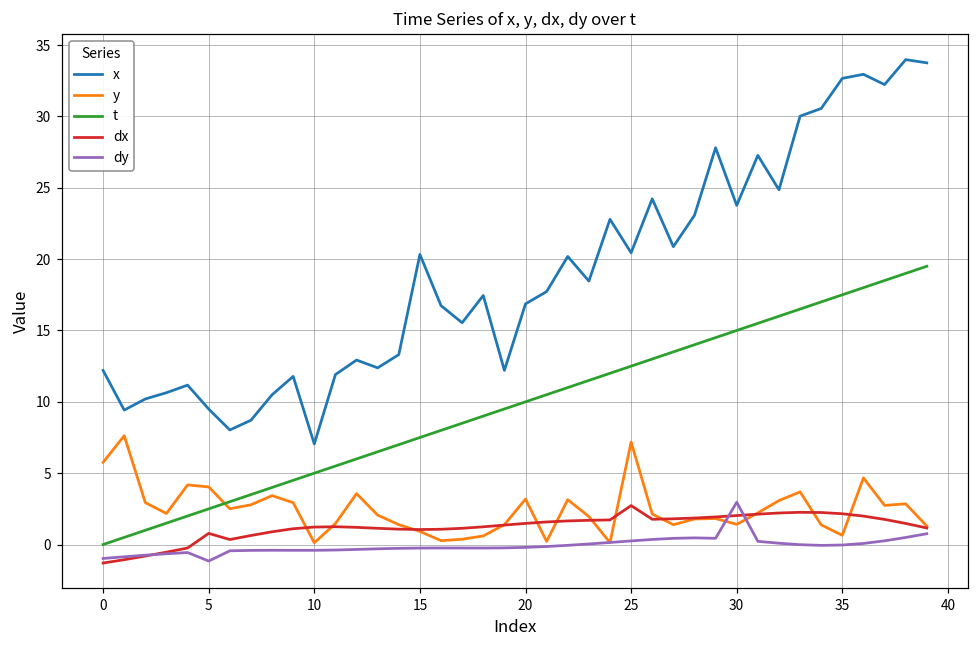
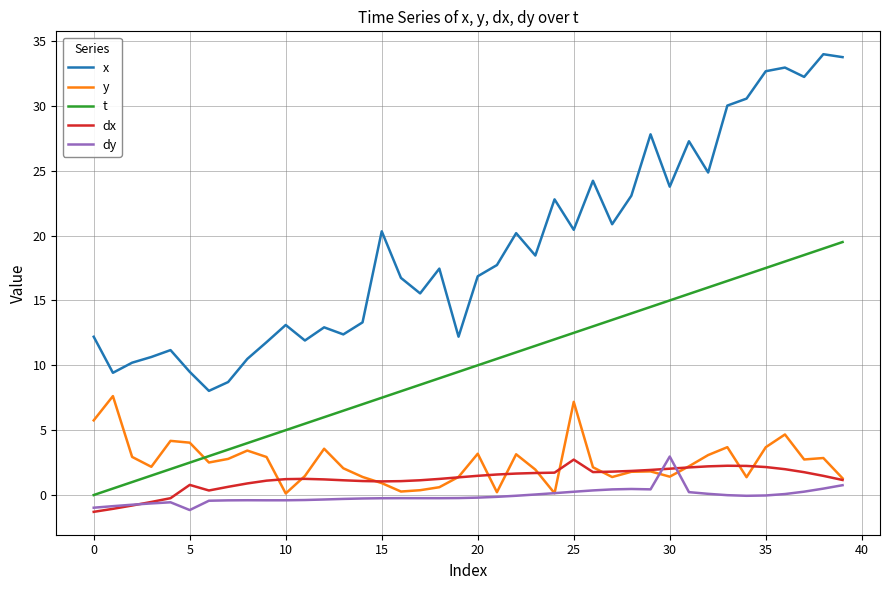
  {
    "x": {
      "0": 12.2,
      "5": 9.5,
-     "10": 7.0,
+     "10": 13.1,
      "15": 20.3,
      "20": 16.9,
      "25": 20.4,
      "30": 23.8,
      "35": 32.7
    },
    "y": {
      "0": 5.8,
      "5": 4.0,
      "10": 0.1,
      "20": 3.2,
      "25": 7.2,
      "30": 1.4,
-     "35": 0.6
+     "35": 3.7
    },
    "t": {
      "0": 0.0,
      "5": 2.5,
      "10": 5.0,
      "15": 7.5,
      "20": 10.0,
      "25": 12.5,
      "30": 15.0,
      "35": 17.5
    },
    "dx": {
      "0": -1.3,
      "5": 0.8,
      "10": 1.2,
      "20": 1.5,
      "25": 2.7,
      "30": 2.0,
      "35": 2.2
    },
    "dy": {
      "0": -1.0,
      "5": -1.2,
      "10": -0.4,
      "15": -0.2,
      "20": -0.2,
      "25": 0.3,
      "30": 3.0,
      "35": 0.0
    }
  }
